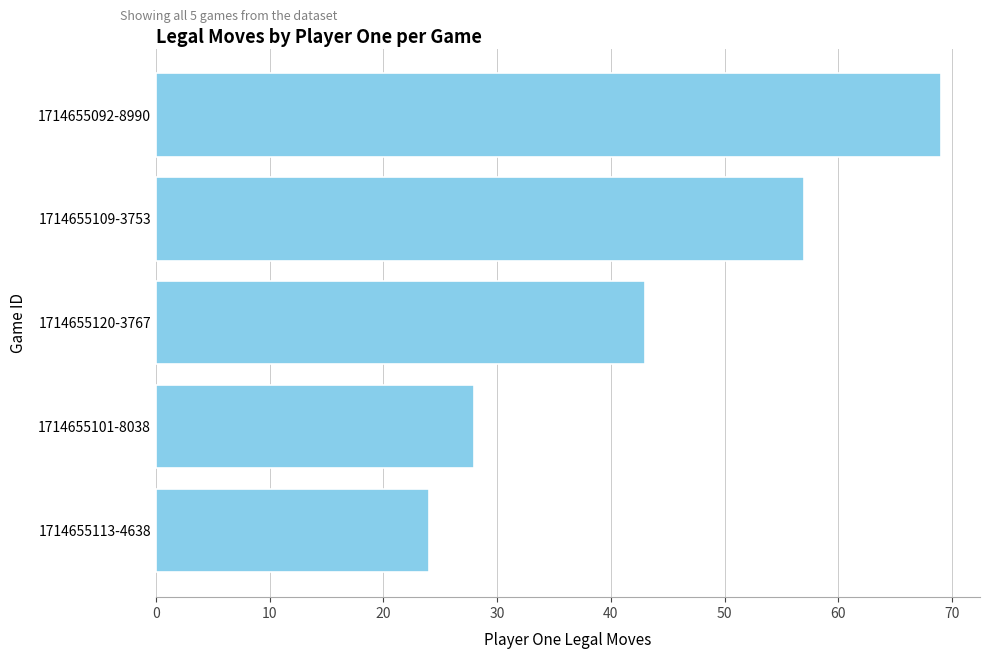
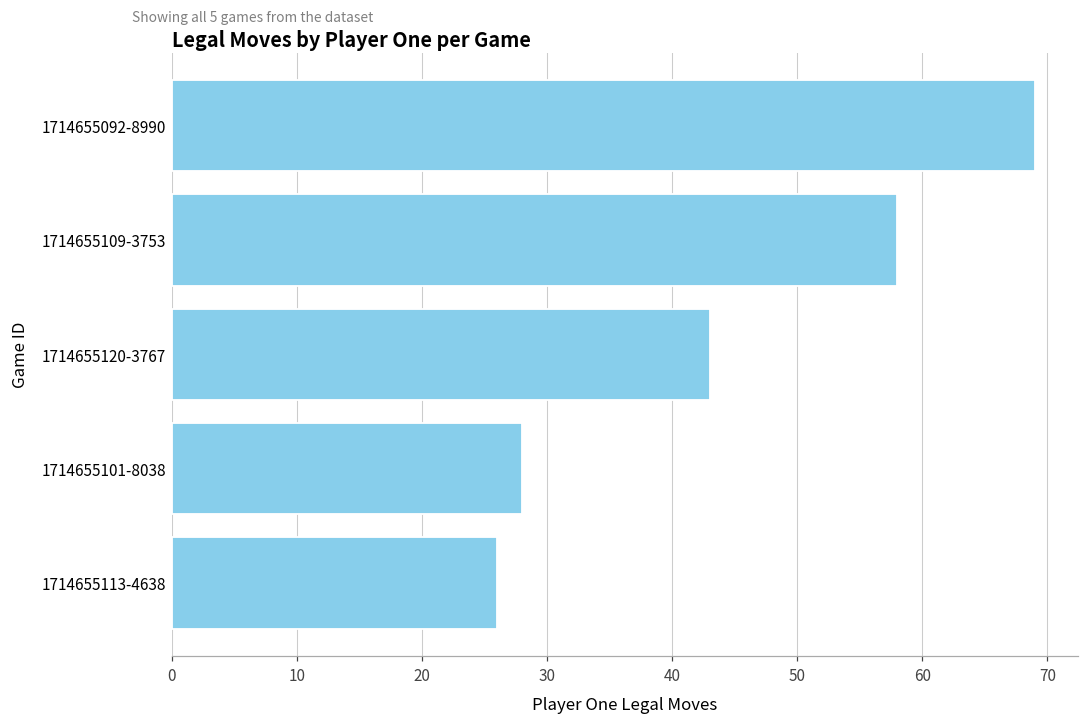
  {
    "1714655092-8990": 69,
-   "1714655109-3753": 57,
+   "1714655109-3753": 58,
    "1714655120-3767": 43,
    "1714655101-8038": 28,
-   "1714655113-4638": 24
+   "1714655113-4638": 26
  }
